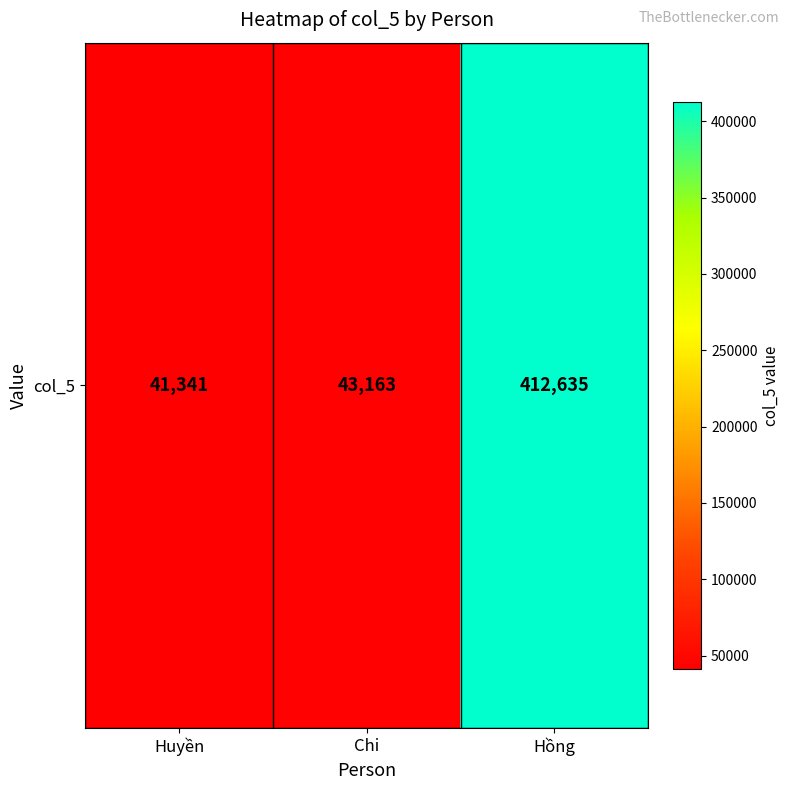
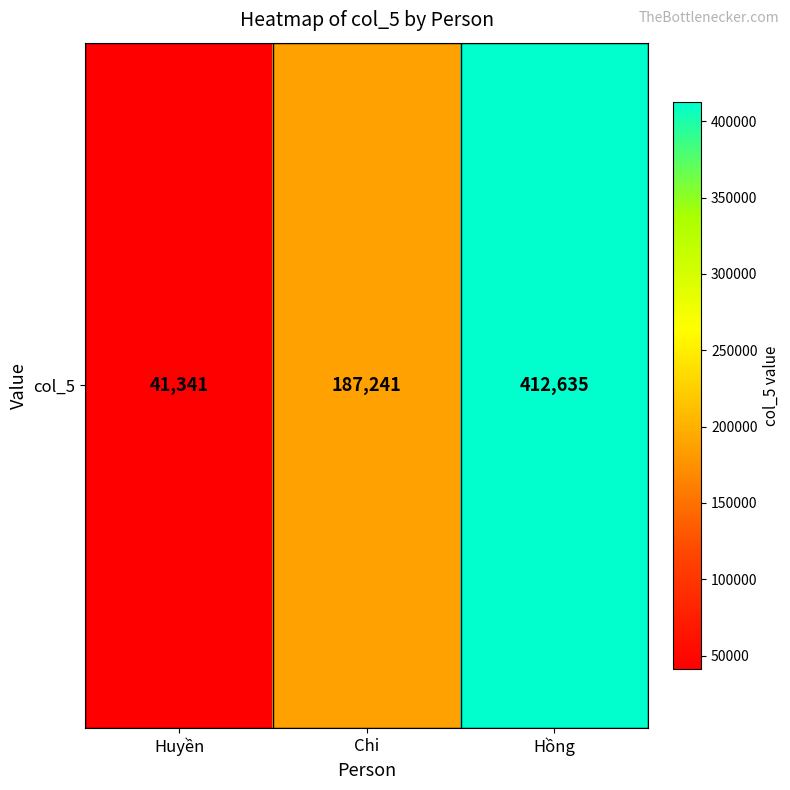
  {
    "col_5": {
      "Huyền": "41,341",
-     "Chi": "43,163",
+     "Chi": "187,241",
      "Hồng": "412,635"
    }
  }
